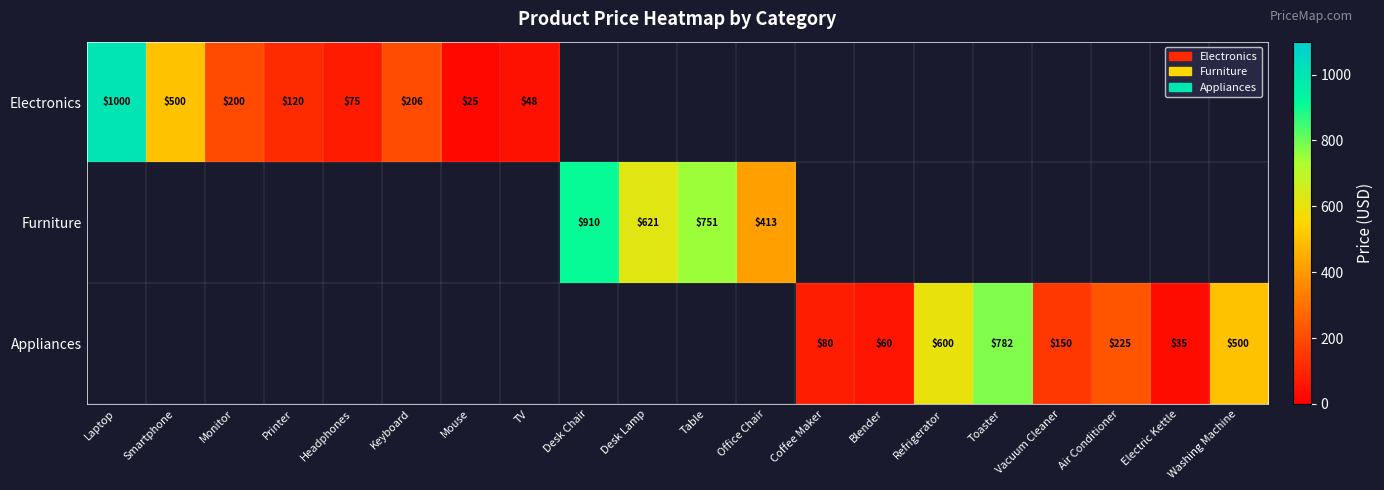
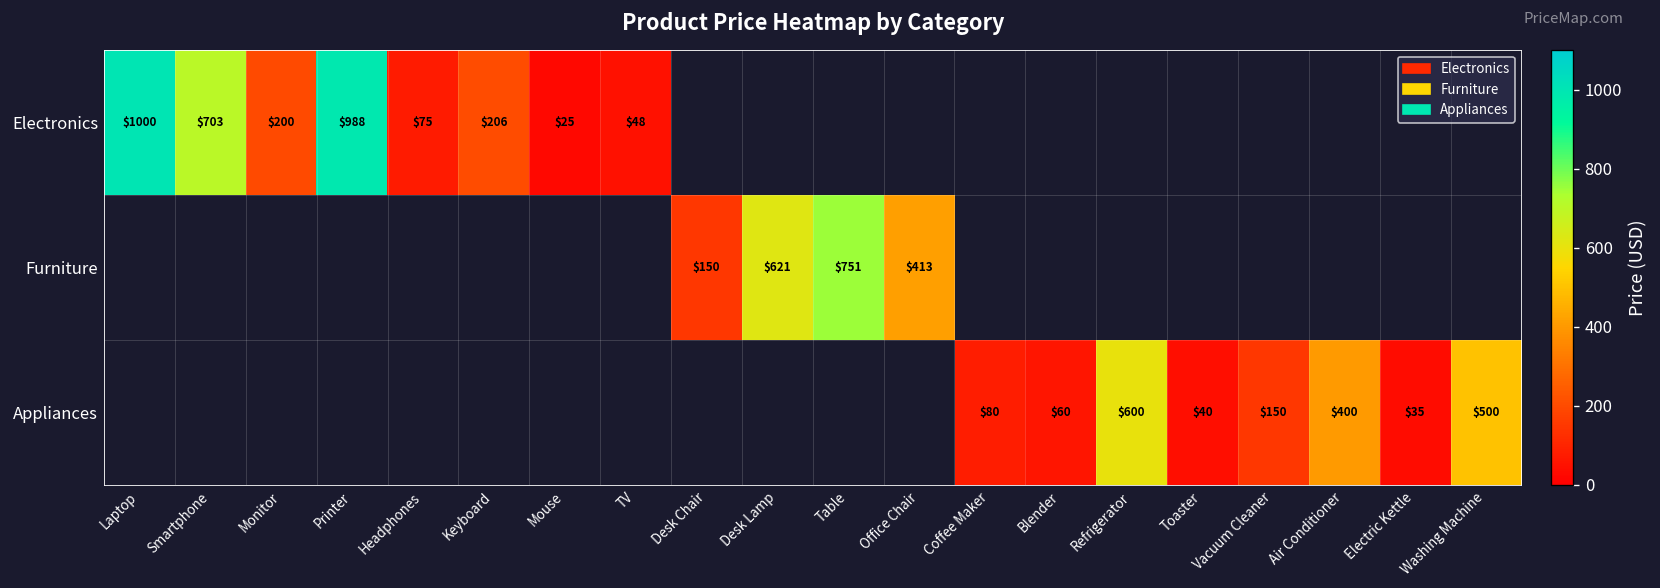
  {
    "Electronics": {
      "Laptop": "$1000",
-     "Smartphone": "$500",
+     "Smartphone": "$703",
      "Monitor": "$200",
-     "Printer": "$120",
+     "Printer": "$988",
      "Headphones": "$75",
      "Keyboard": "$206",
      "Mouse": "$25",
      "TV": "$48"
    },
    "Furniture": {
-     "Desk Chair": "$910",
+     "Desk Chair": "$150",
      "Desk Lamp": "$621",
      "Table": "$751",
      "Office Chair": "$413"
    },
    "Appliances": {
      "Coffee Maker": "$80",
      "Blender": "$60",
      "Refrigerator": "$600",
-     "Toaster": "$782",
+     "Toaster": "$40",
      "Vacuum Cleaner": "$150",
-     "Air Conditioner": "$225",
+     "Air Conditioner": "$400",
      "Electric Kettle": "$35",
      "Washing Machine": "$500"
    }
  }
